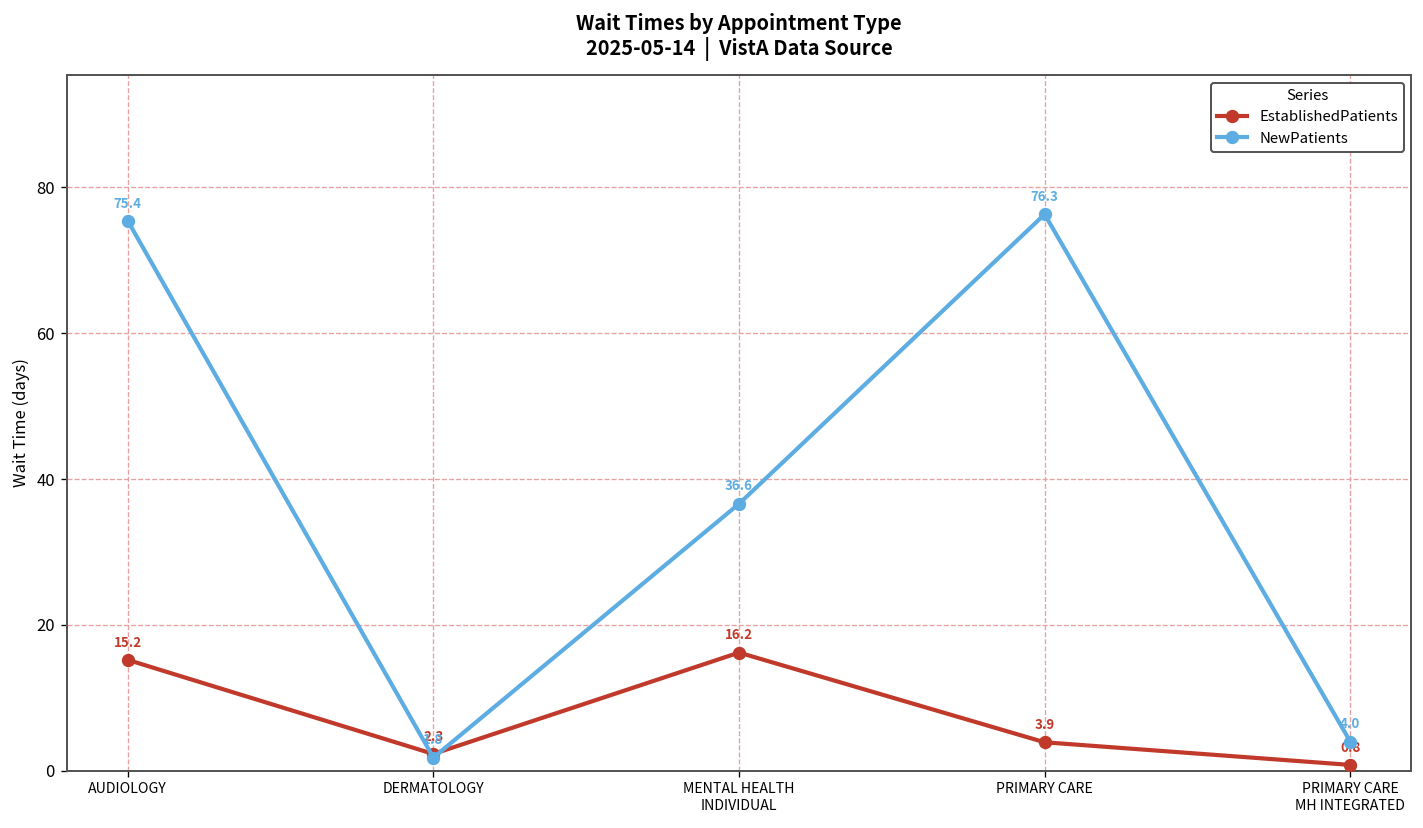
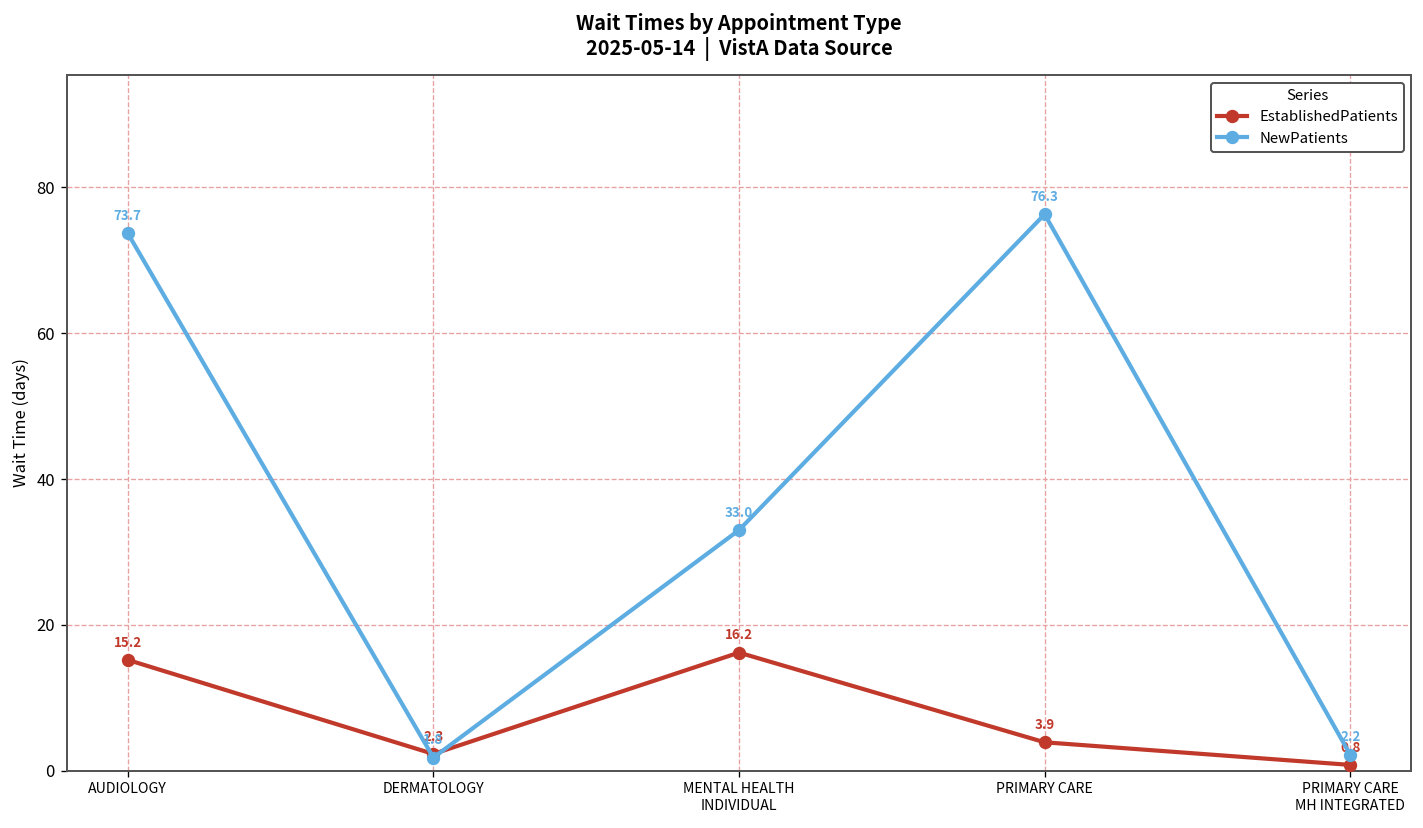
  {
    "EstablishedPatients": {
      "AUDIOLOGY": 15.2,
      "MENTAL HEALTH INDIVIDUAL": 16.2,
      "PRIMARY CARE": 3.9
    },
    "NewPatients": {
-     "AUDIOLOGY": 75.4,
-     "MENTAL HEALTH INDIVIDUAL": 36.6,
+     "AUDIOLOGY": 73.7,
+     "MENTAL HEALTH INDIVIDUAL": 33.0,
      "PRIMARY CARE": 76.3,
-     "PRIMARY CARE MH INTEGRATED": 4.0
+     "PRIMARY CARE MH INTEGRATED": 2.2
    }
  }
